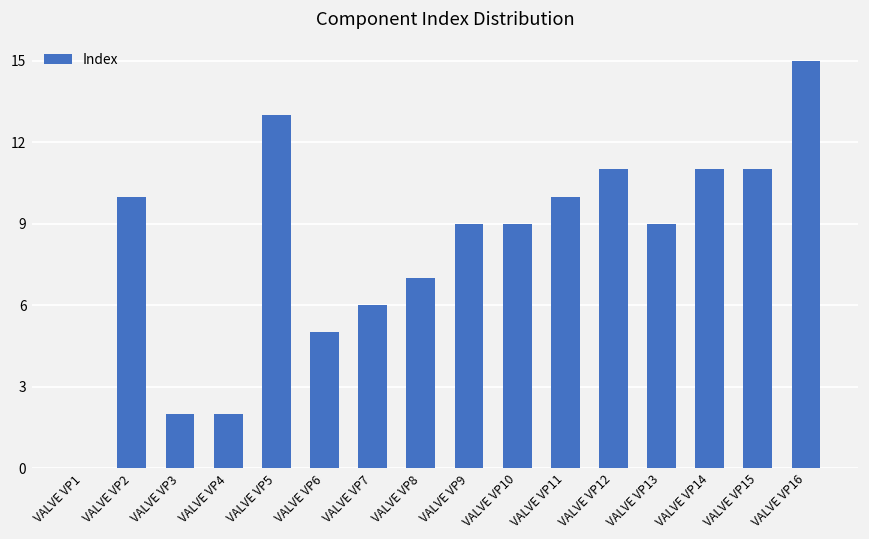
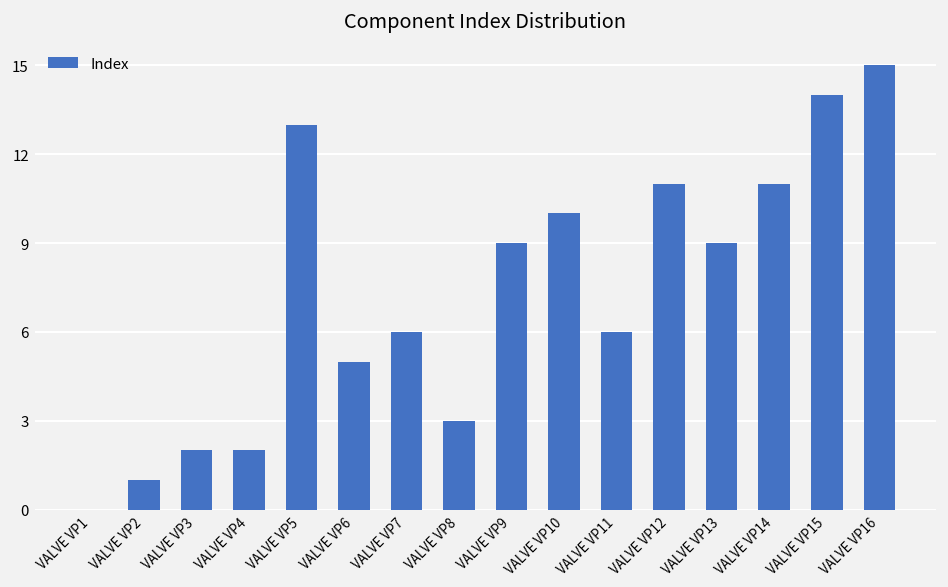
  {
    "VALVE VP1": 0,
-   "VALVE VP2": 10,
+   "VALVE VP2": 1,
    "VALVE VP3": 2,
    "VALVE VP4": 2,
    "VALVE VP5": 13,
    "VALVE VP6": 5,
    "VALVE VP7": 6,
-   "VALVE VP8": 7,
+   "VALVE VP8": 3,
    "VALVE VP9": 9,
-   "VALVE VP10": 9,
-   "VALVE VP11": 10,
+   "VALVE VP10": 10,
+   "VALVE VP11": 6,
    "VALVE VP12": 11,
    "VALVE VP13": 9,
    "VALVE VP14": 11,
-   "VALVE VP15": 11,
+   "VALVE VP15": 14,
    "VALVE VP16": 15
  }
